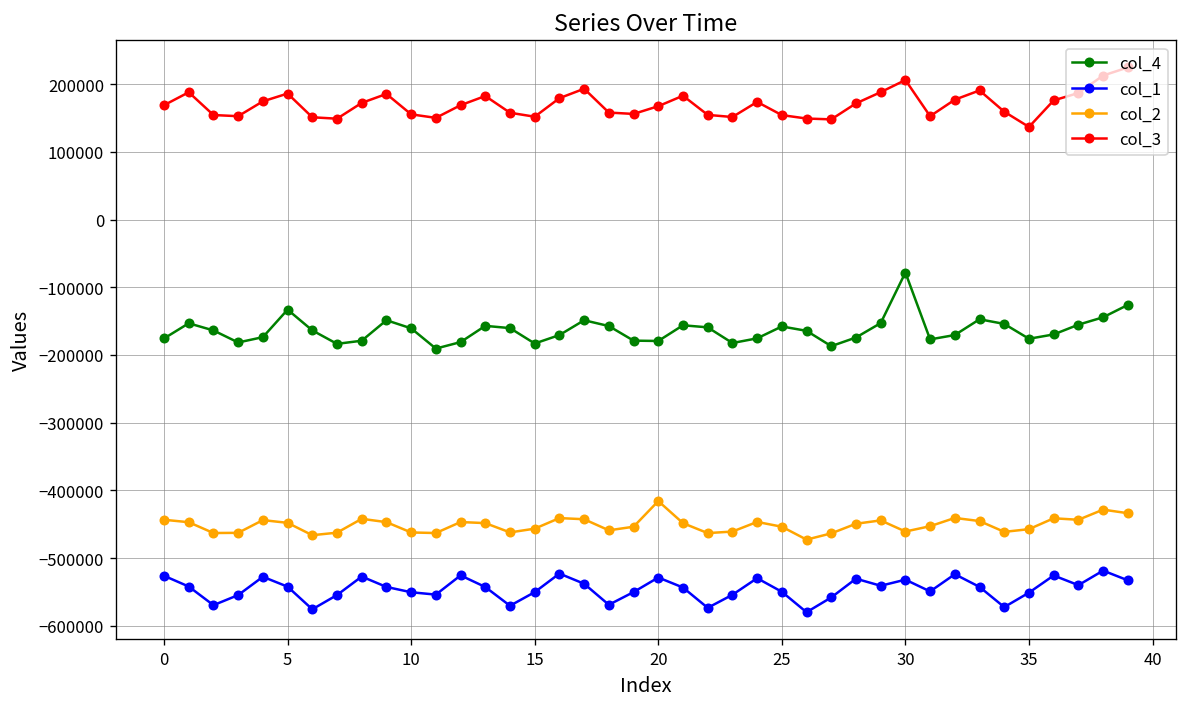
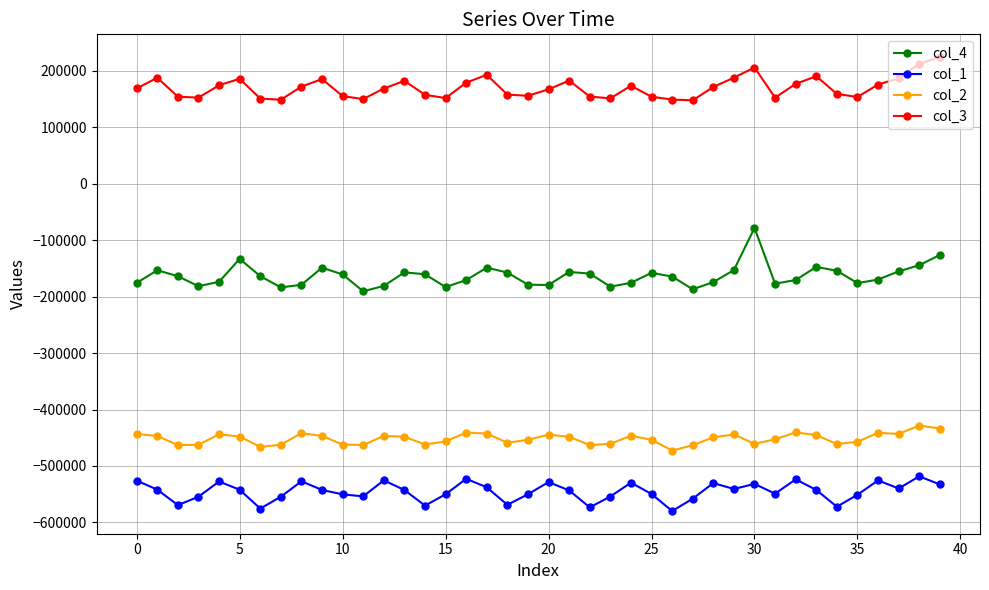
  {
    "col_4": {
      "0": -180000,
      "5": -130000,
      "10": -160000,
      "15": -180000,
      "20": -180000,
      "25": -160000,
      "30": -80000,
      "35": -180000
    },
    "col_1": {
      "0": -530000,
      "5": -540000,
      "10": -550000,
      "15": -550000,
      "20": -530000,
      "25": -550000,
      "30": -530000,
      "35": -550000
    },
    "col_2": {
      "0": -440000,
      "5": -450000,
      "10": -460000,
      "15": -460000,
-     "20": -420000,
+     "20": -440000,
      "25": -450000,
      "30": -460000,
      "35": -460000
    },
    "col_3": {
      "0": 170000,
      "5": 190000,
      "10": 160000,
      "15": 150000,
      "20": 170000,
      "25": 150000,
      "30": 210000,
-     "35": 140000
+     "35": 150000
    }
  }
